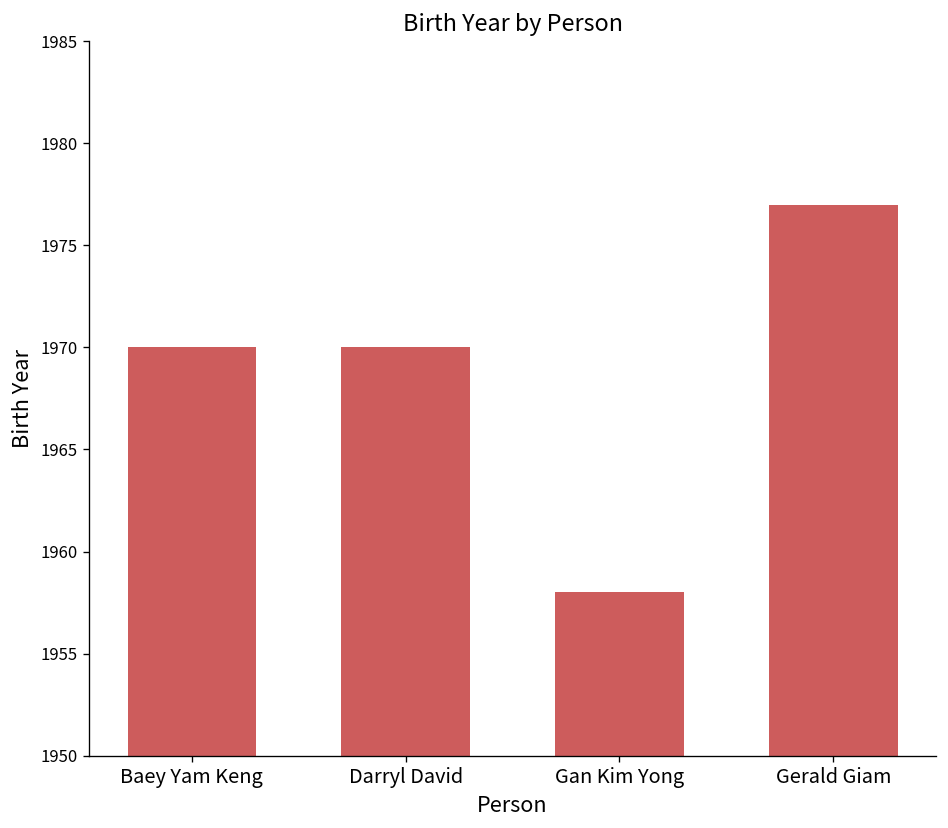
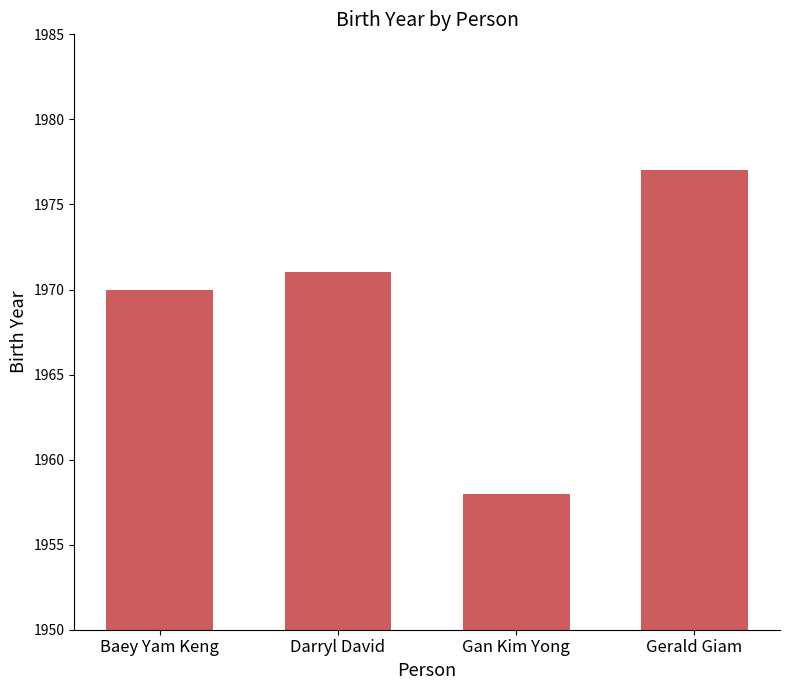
  {
    "Baey Yam Keng": 1970,
-   "Darryl David": 1970,
+   "Darryl David": 1971,
    "Gan Kim Yong": 1958,
    "Gerald Giam": 1977
  }
